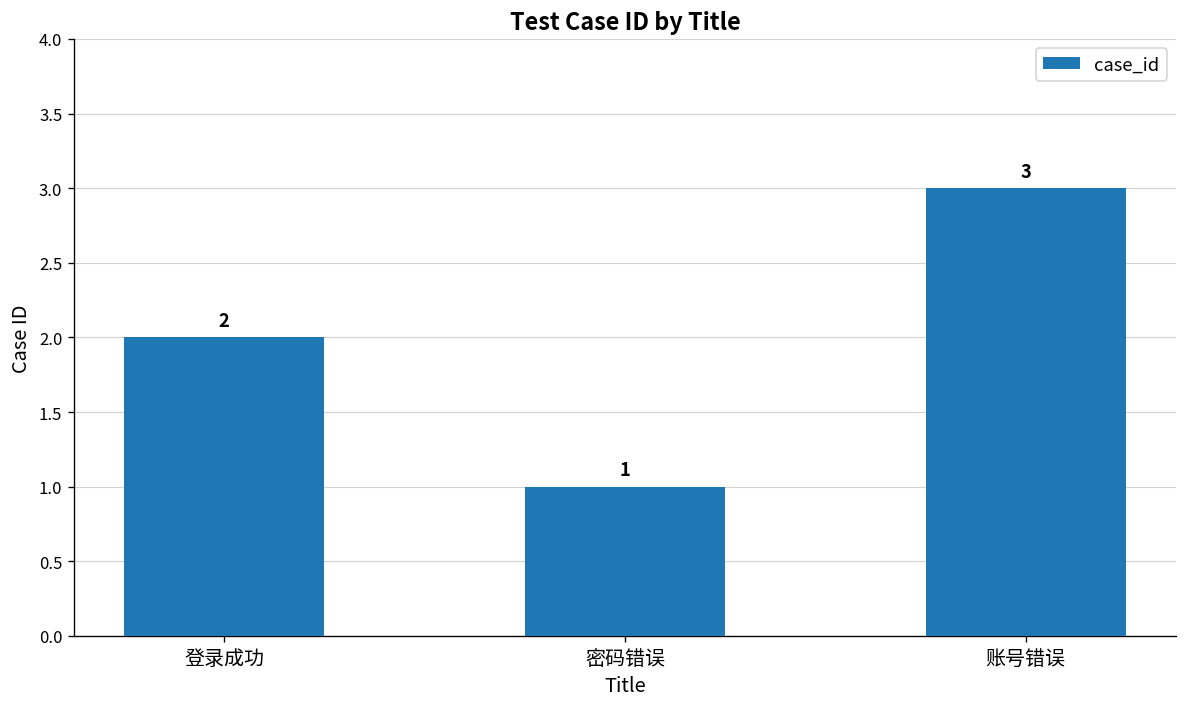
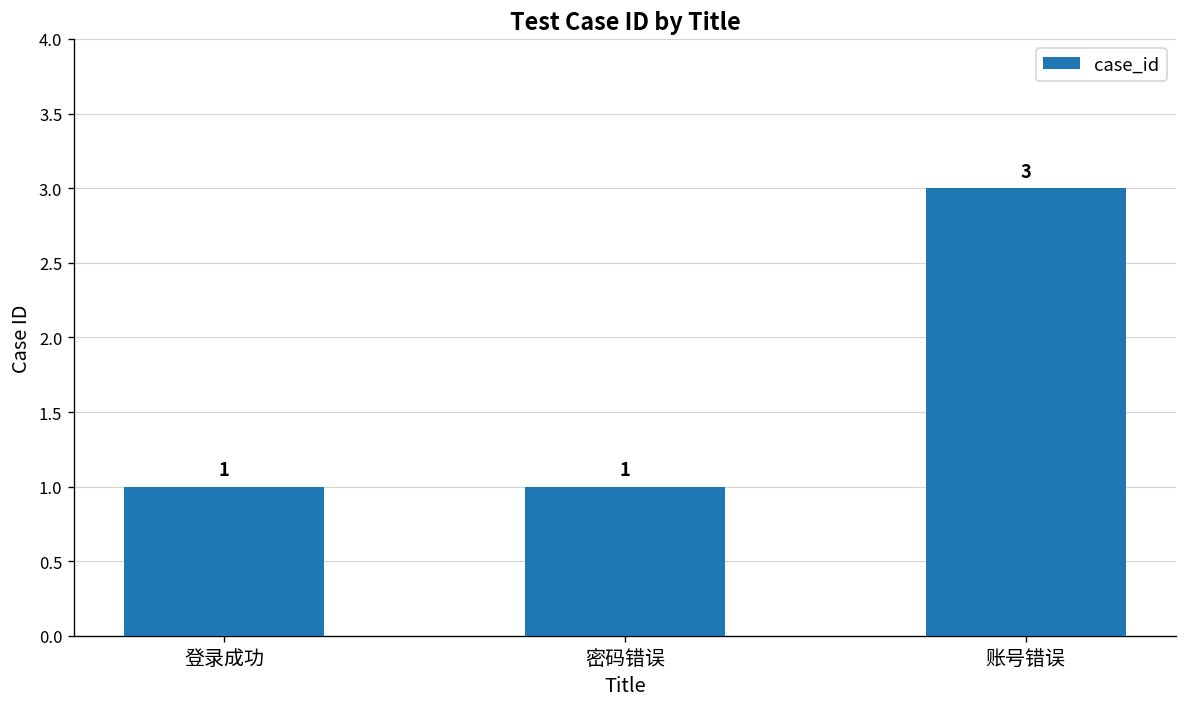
  {
-   "登录成功": 2,
+   "登录成功": 1,
    "密码错误": 1,
    "账号错误": 3
  }
